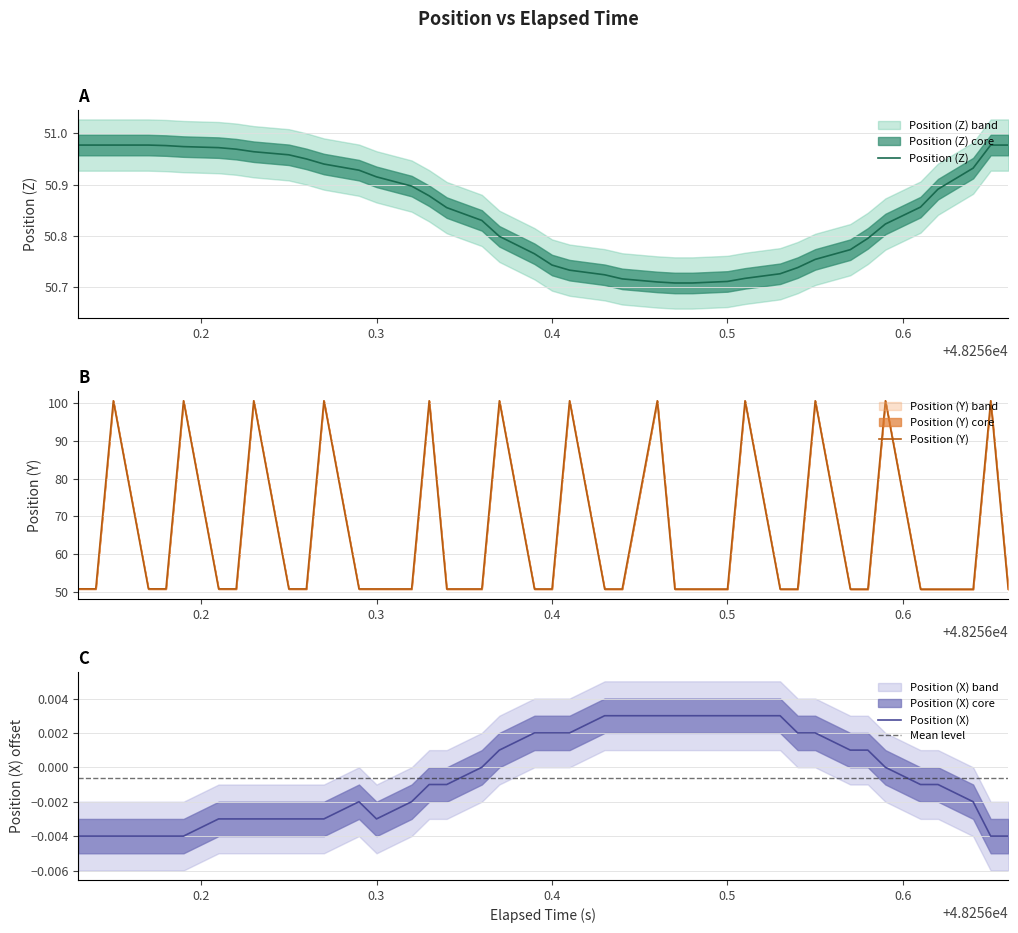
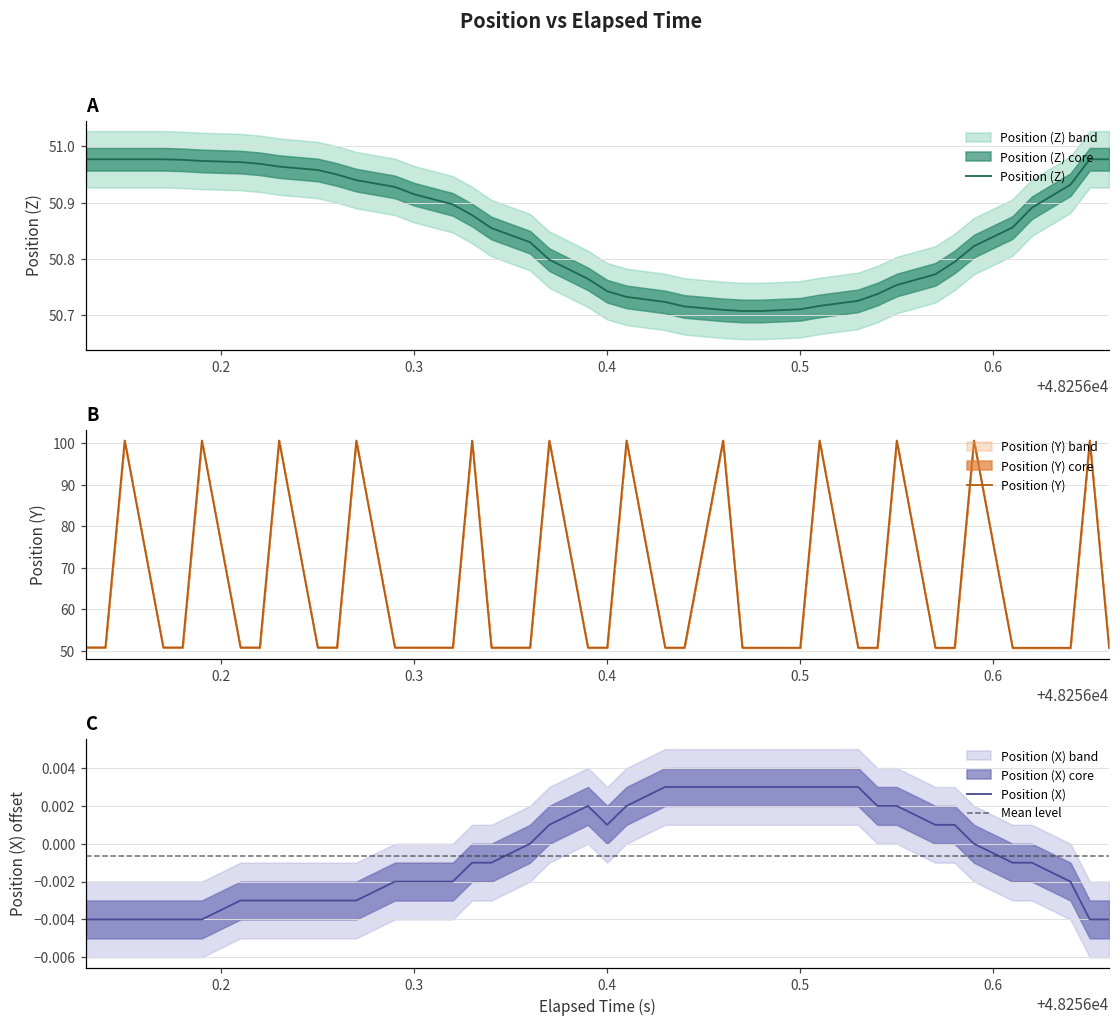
  {
    "C": {
      "Position (X)": {
-       "0.3": -0.0030,
-       "0.4": 0.0020,
+       "0.3": -0.0020,
+       "0.4": 0.0010,
        "0.5": 0.0030
      }
    }
  }
